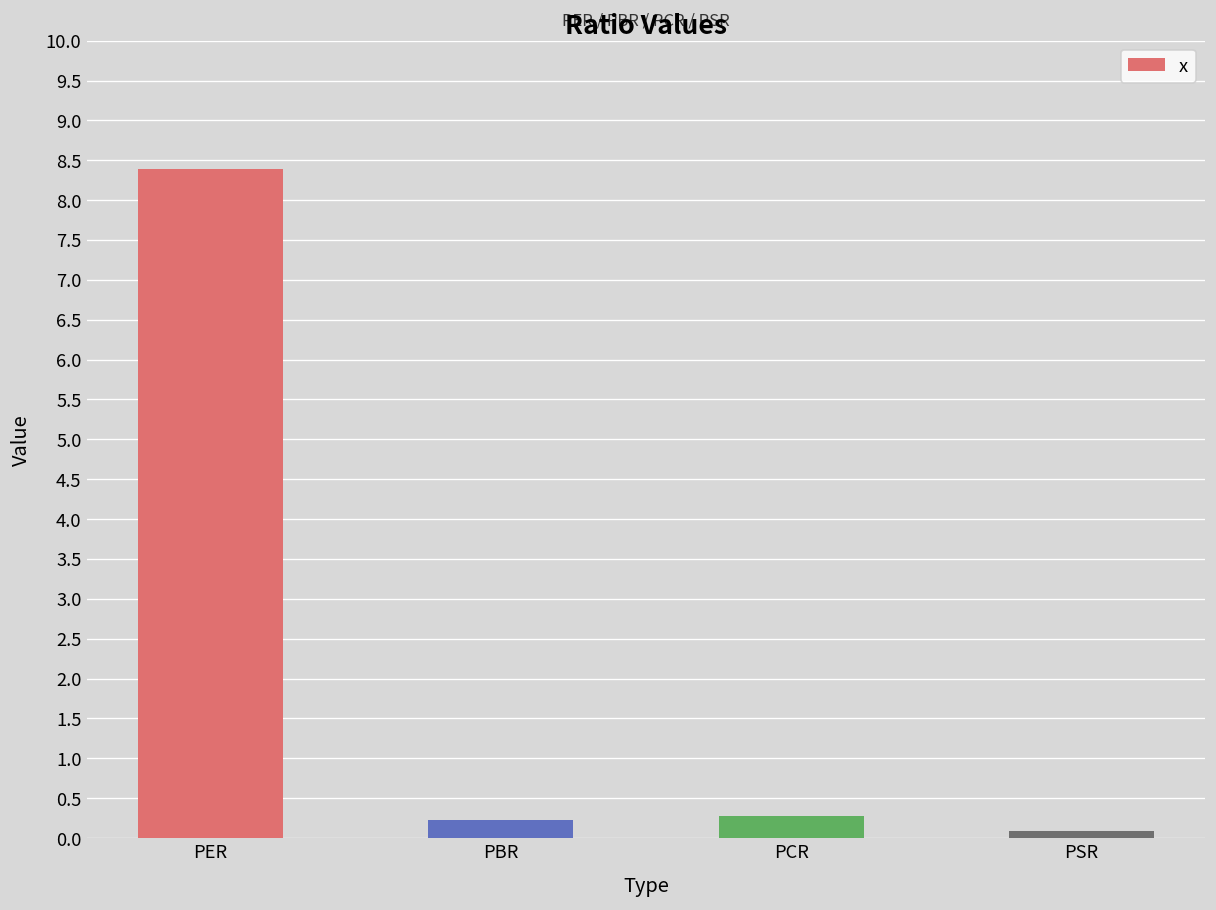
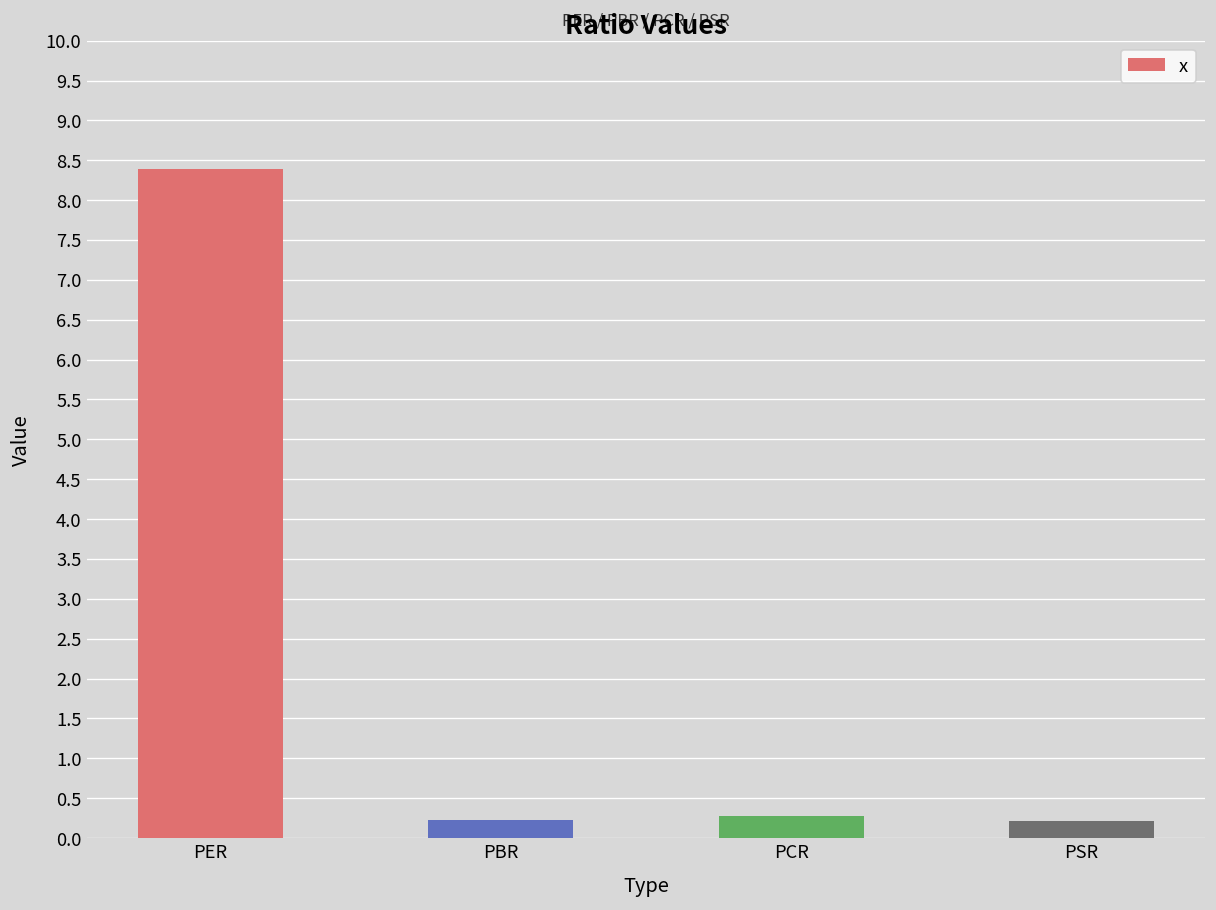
  {
    "PER": 8.4,
    "PBR": 0.2,
    "PCR": 0.3,
-   "PSR": 0.1
+   "PSR": 0.2
  }
